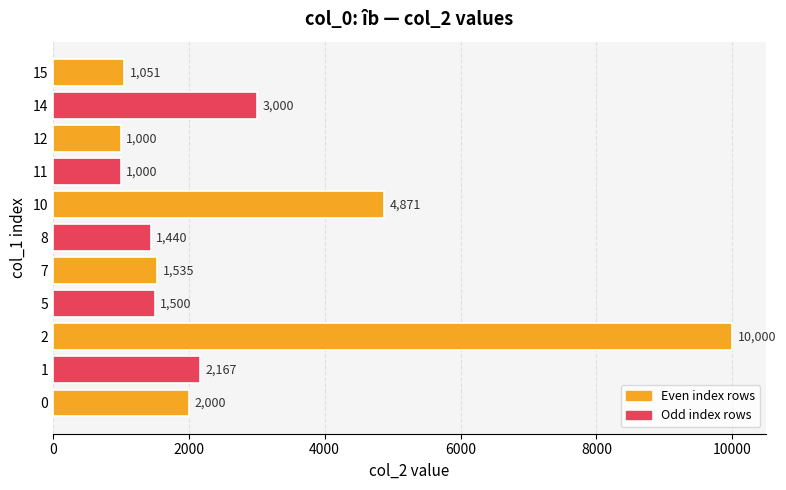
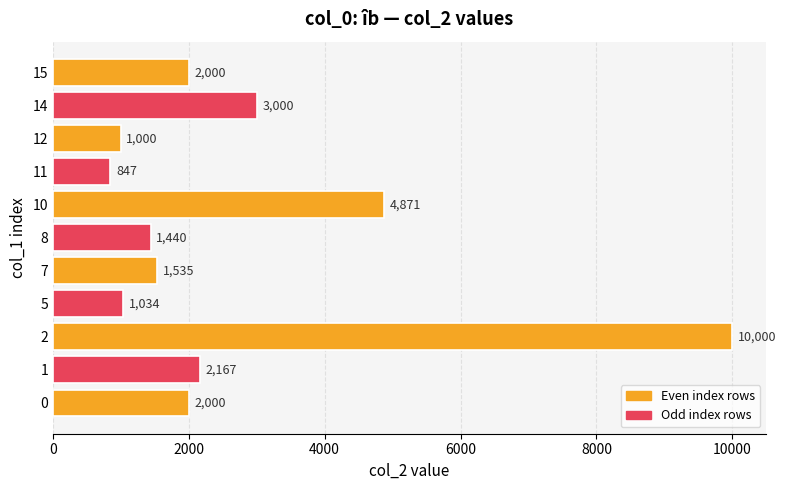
  {
-   "15": "1,051",
+   "15": "2,000",
    "14": "3,000",
    "12": "1,000",
-   "11": "1,000",
+   "11": "847",
    "10": "4,871",
    "8": "1,440",
    "7": "1,535",
-   "5": "1,500",
+   "5": "1,034",
    "2": "10,000",
    "1": "2,167",
    "0": "2,000"
  }
